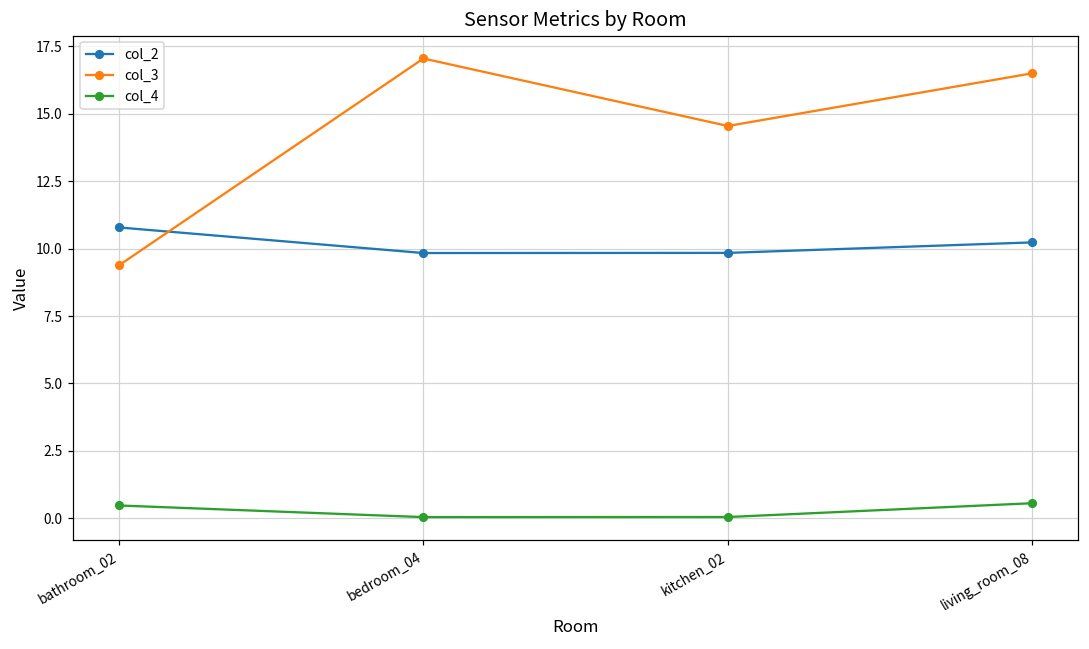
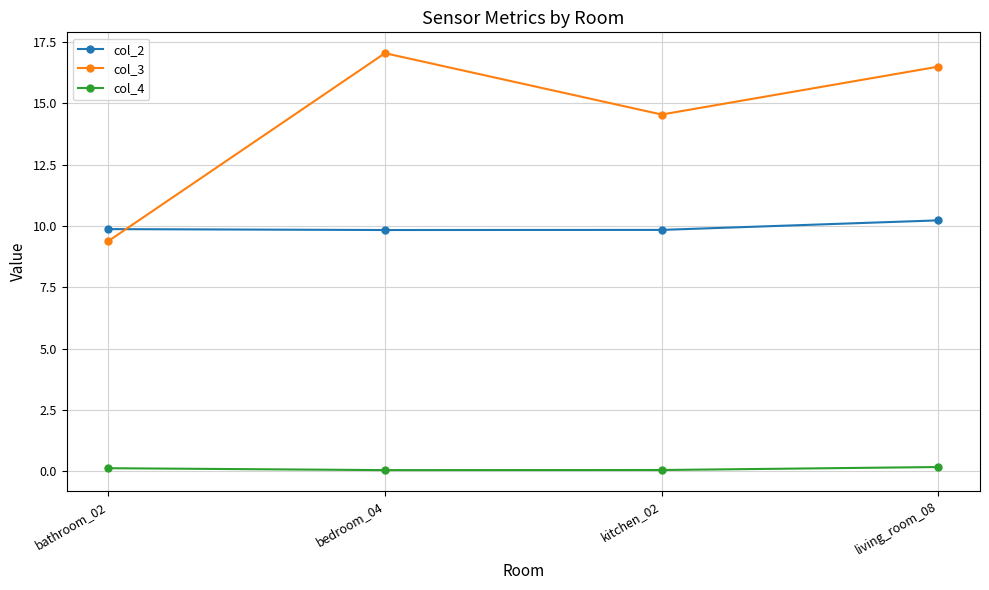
  {
    "col_2": {
-     "bathroom_02": 10.8,
+     "bathroom_02": 9.9,
      "bedroom_04": 9.8,
      "kitchen_02": 9.8,
      "living_room_08": 10.2
    },
    "col_3": {
      "bathroom_02": 9.4,
      "bedroom_04": 17.0,
      "kitchen_02": 14.5,
      "living_room_08": 16.5
    },
    "col_4": {
-     "bathroom_02": 0.5,
+     "bathroom_02": 0.1,
      "bedroom_04": 0.0,
      "kitchen_02": 0.0,
-     "living_room_08": 0.6
+     "living_room_08": 0.2
    }
  }
